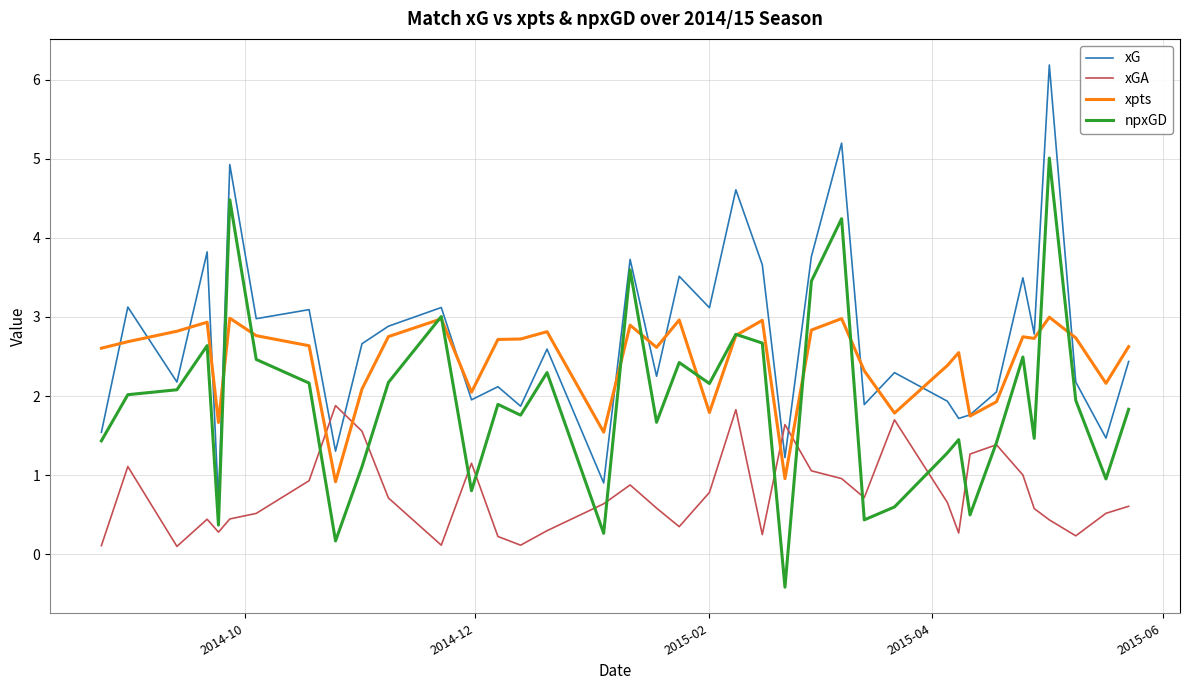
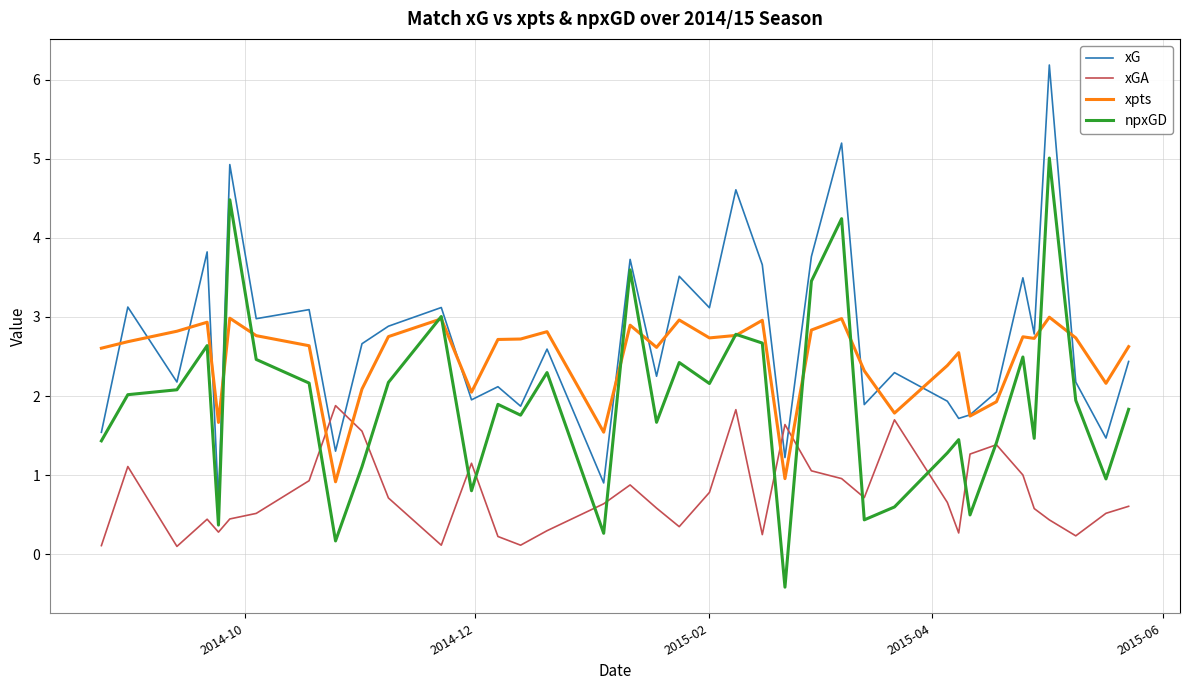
  {
    "xG": {
      "2015-02": 3.1
    },
    "xGA": {
      "2015-02": 0.8
    },
    "xpts": {
-     "2015-02": 1.8
+     "2015-02": 2.7
    },
    "npxGD": {
      "2015-02": 2.2
    }
  }
